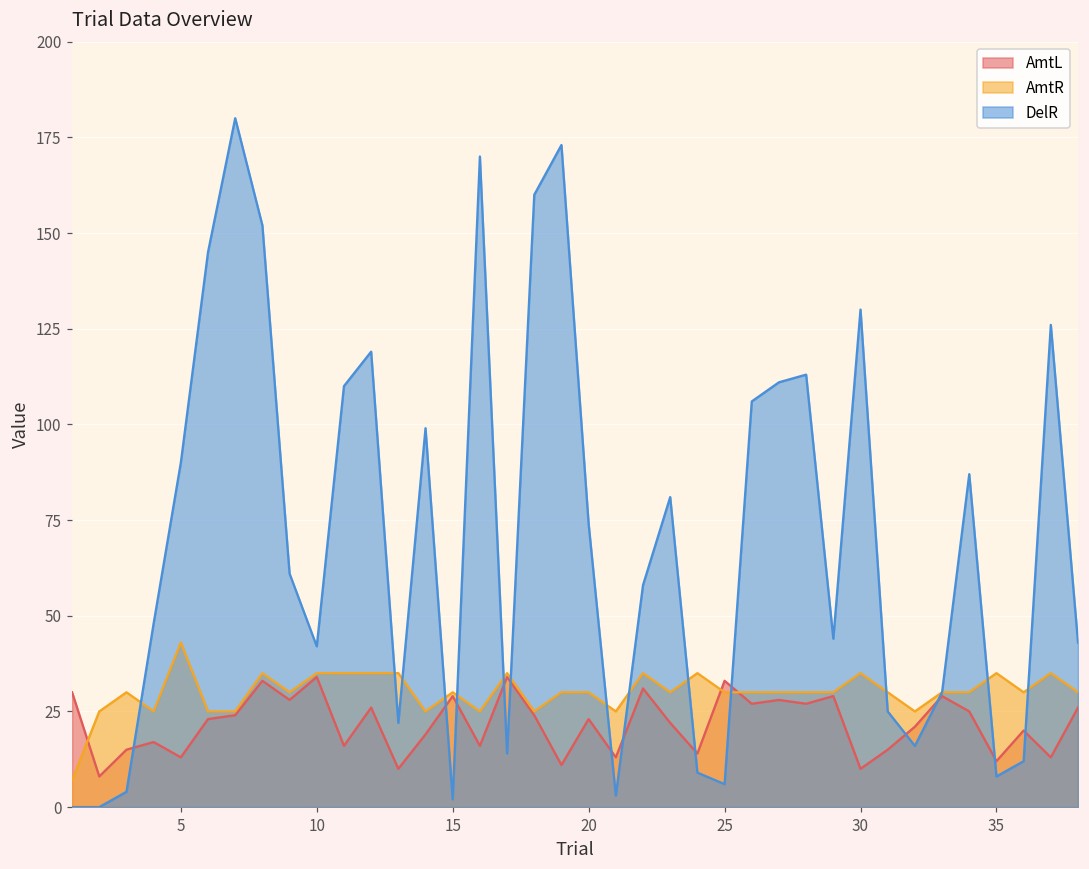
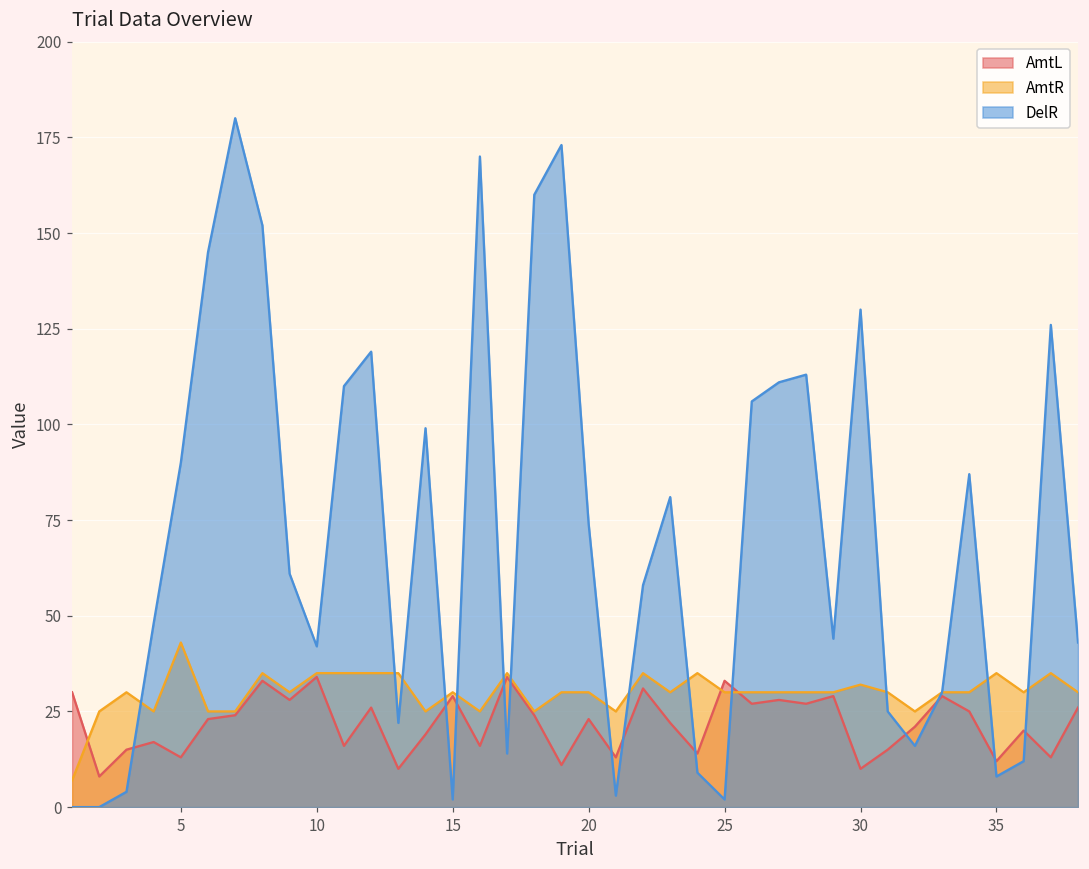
  {
    "AmtL": {
      "5": 13,
      "10": 34,
      "15": 29,
      "20": 23,
      "25": 33,
      "30": 10,
      "35": 12
    },
    "AmtR": {
      "5": 43,
      "10": 35,
      "15": 30,
      "20": 30,
      "25": 30,
-     "30": 35,
+     "30": 32,
      "35": 35
    },
    "DelR": {
      "5": 90,
      "10": 42,
      "15": 2,
      "20": 74,
-     "25": 6,
+     "25": 2,
      "30": 130,
      "35": 8
    }
  }
